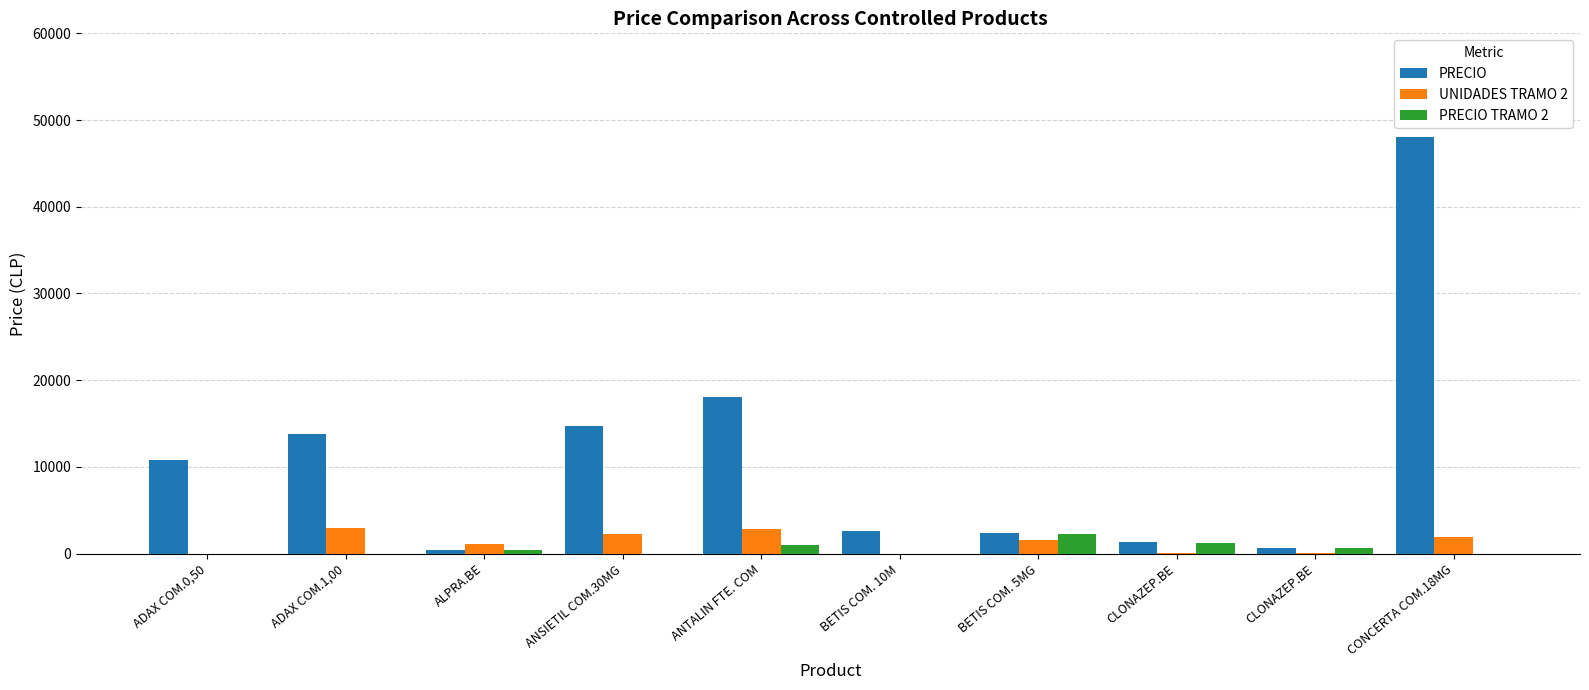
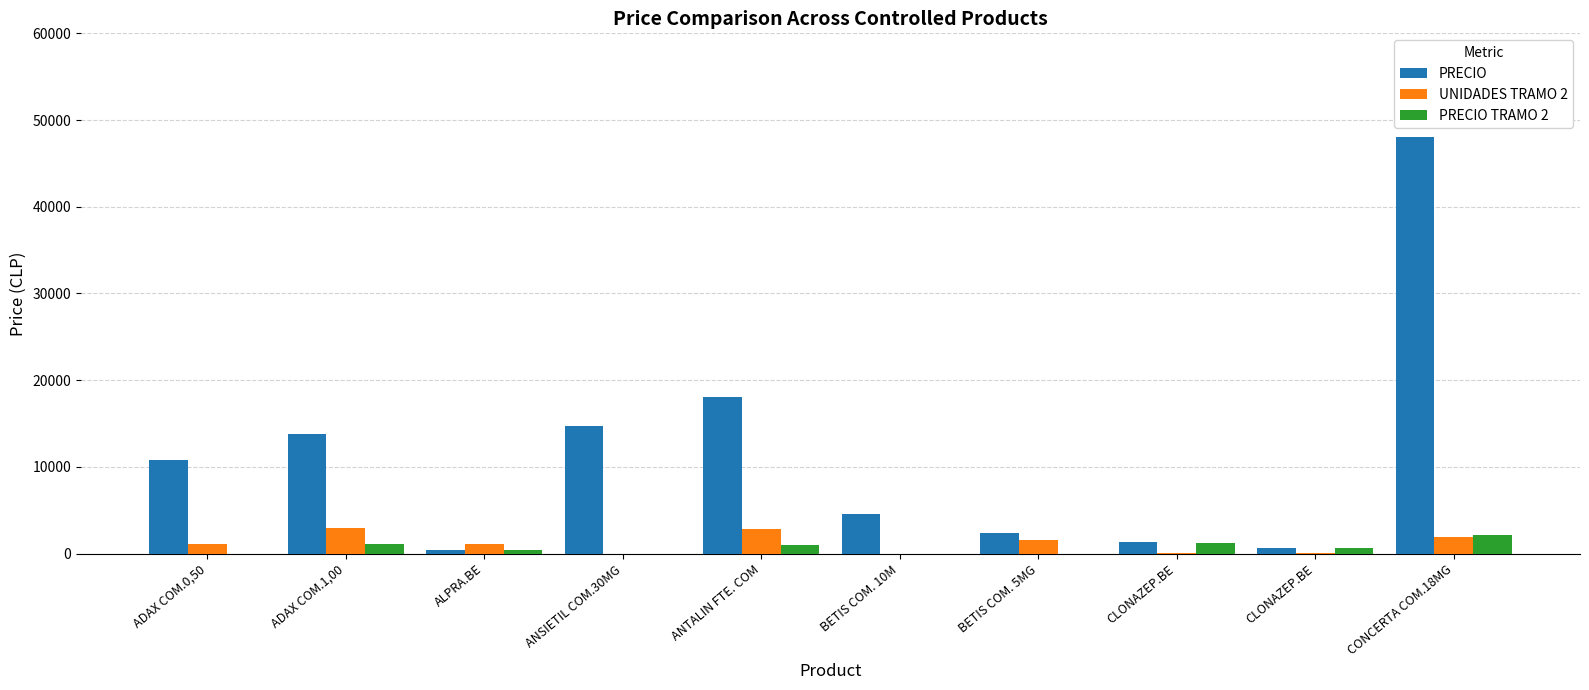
  {
    "PRECIO": {
      "ADAX COM.0,50": 11000,
      "ADAX COM.1,00": 14000,
      "ALPRA.BE": 0,
      "ANSIETIL COM.30MG": 15000,
      "ANTALIN FTE. COM": 18000,
-     "BETIS COM. 10M": 3000,
+     "BETIS COM. 10M": 5000,
      "BETIS COM. 5MG": 2000,
      "CONCERTA COM.18MG": 48000
    },
    "UNIDADES TRAMO 2": {
-     "ADAX COM.0,50": 0,
+     "ADAX COM.0,50": 1000,
      "ADAX COM.1,00": 3000,
      "ALPRA.BE": 1000,
-     "ANSIETIL COM.30MG": 2000,
+     "ANSIETIL COM.30MG": 0,
      "ANTALIN FTE. COM": 3000,
      "BETIS COM. 10M": 0,
      "BETIS COM. 5MG": 2000,
      "CONCERTA COM.18MG": 2000
    },
    "PRECIO TRAMO 2": {
      "ADAX COM.0,50": 0,
-     "ADAX COM.1,00": 0,
+     "ADAX COM.1,00": 1000,
      "ALPRA.BE": 0,
      "ANSIETIL COM.30MG": 0,
      "ANTALIN FTE. COM": 1000,
      "BETIS COM. 10M": 0,
-     "BETIS COM. 5MG": 2000,
-     "CONCERTA COM.18MG": 0
+     "BETIS COM. 5MG": 0,
+     "CONCERTA COM.18MG": 2000
    }
  }
